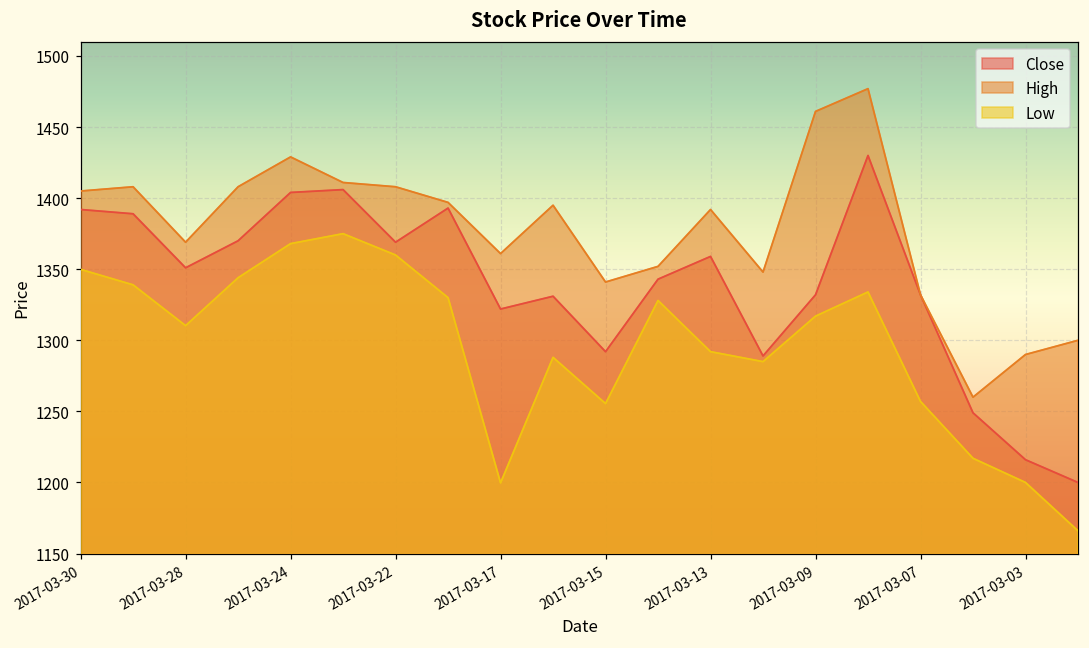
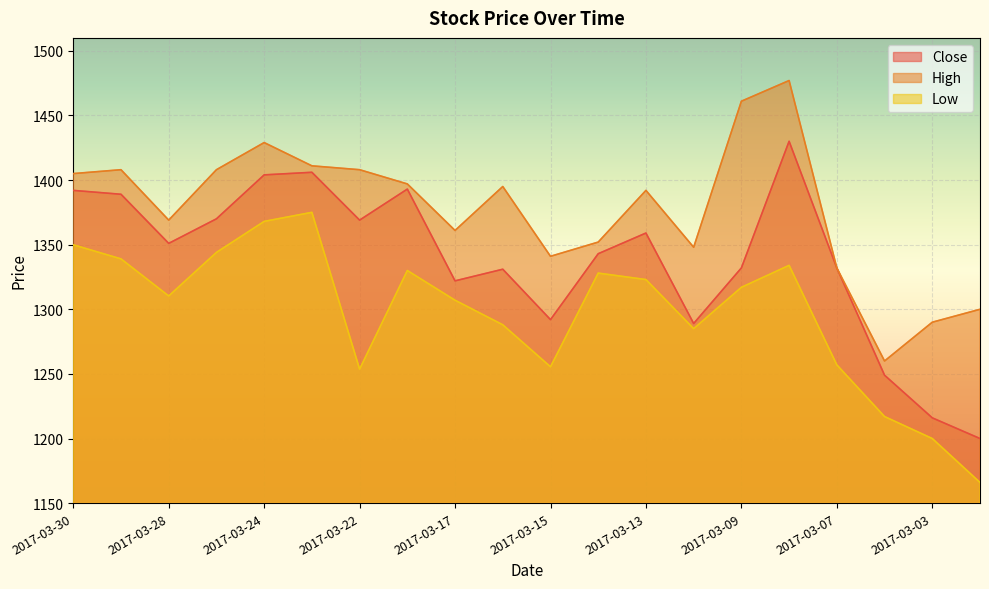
  {
    "Low": {
      "2017-03-30": 1350,
      "2017-03-28": 1310,
      "2017-03-24": 1368,
-     "2017-03-22": 1360,
-     "2017-03-17": 1200,
+     "2017-03-22": 1254,
+     "2017-03-17": 1307,
      "2017-03-15": 1256,
-     "2017-03-13": 1292,
+     "2017-03-13": 1323,
      "2017-03-09": 1317,
      "2017-03-07": 1257,
      "2017-03-03": 1200
    }
  }
